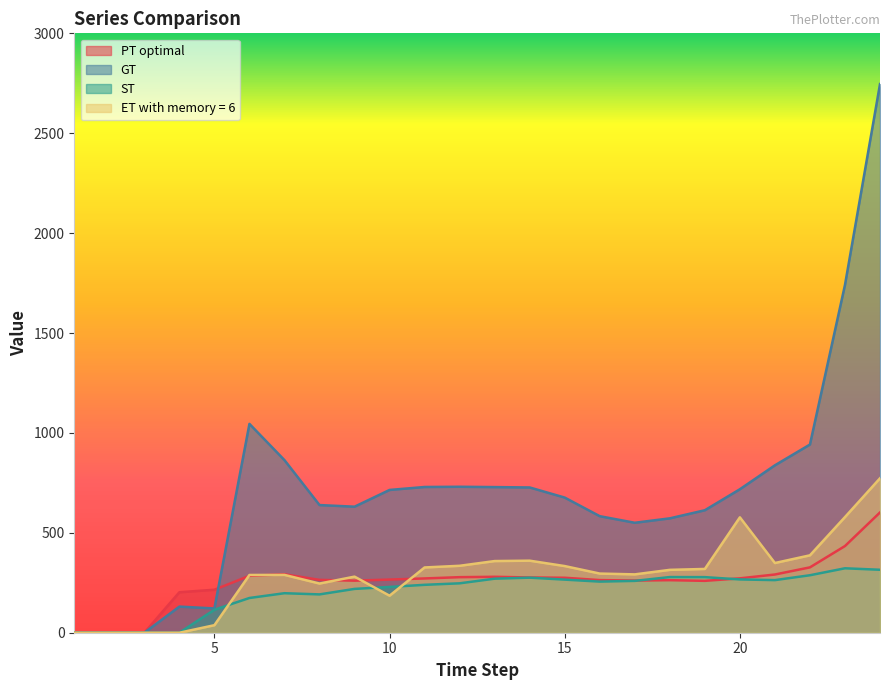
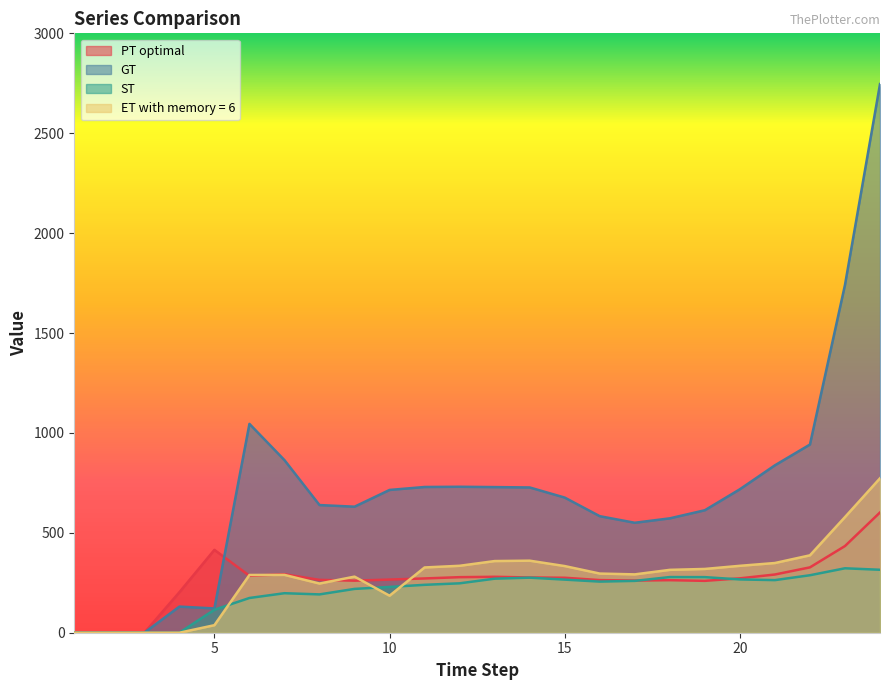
  {
    "PT optimal": {
-     "5": 220,
+     "5": 410,
      "10": 270
    },
    "ET with memory = 6": {
      "5": 40,
      "10": 190,
      "15": 330,
-     "20": 580
+     "20": 330
    }
  }
